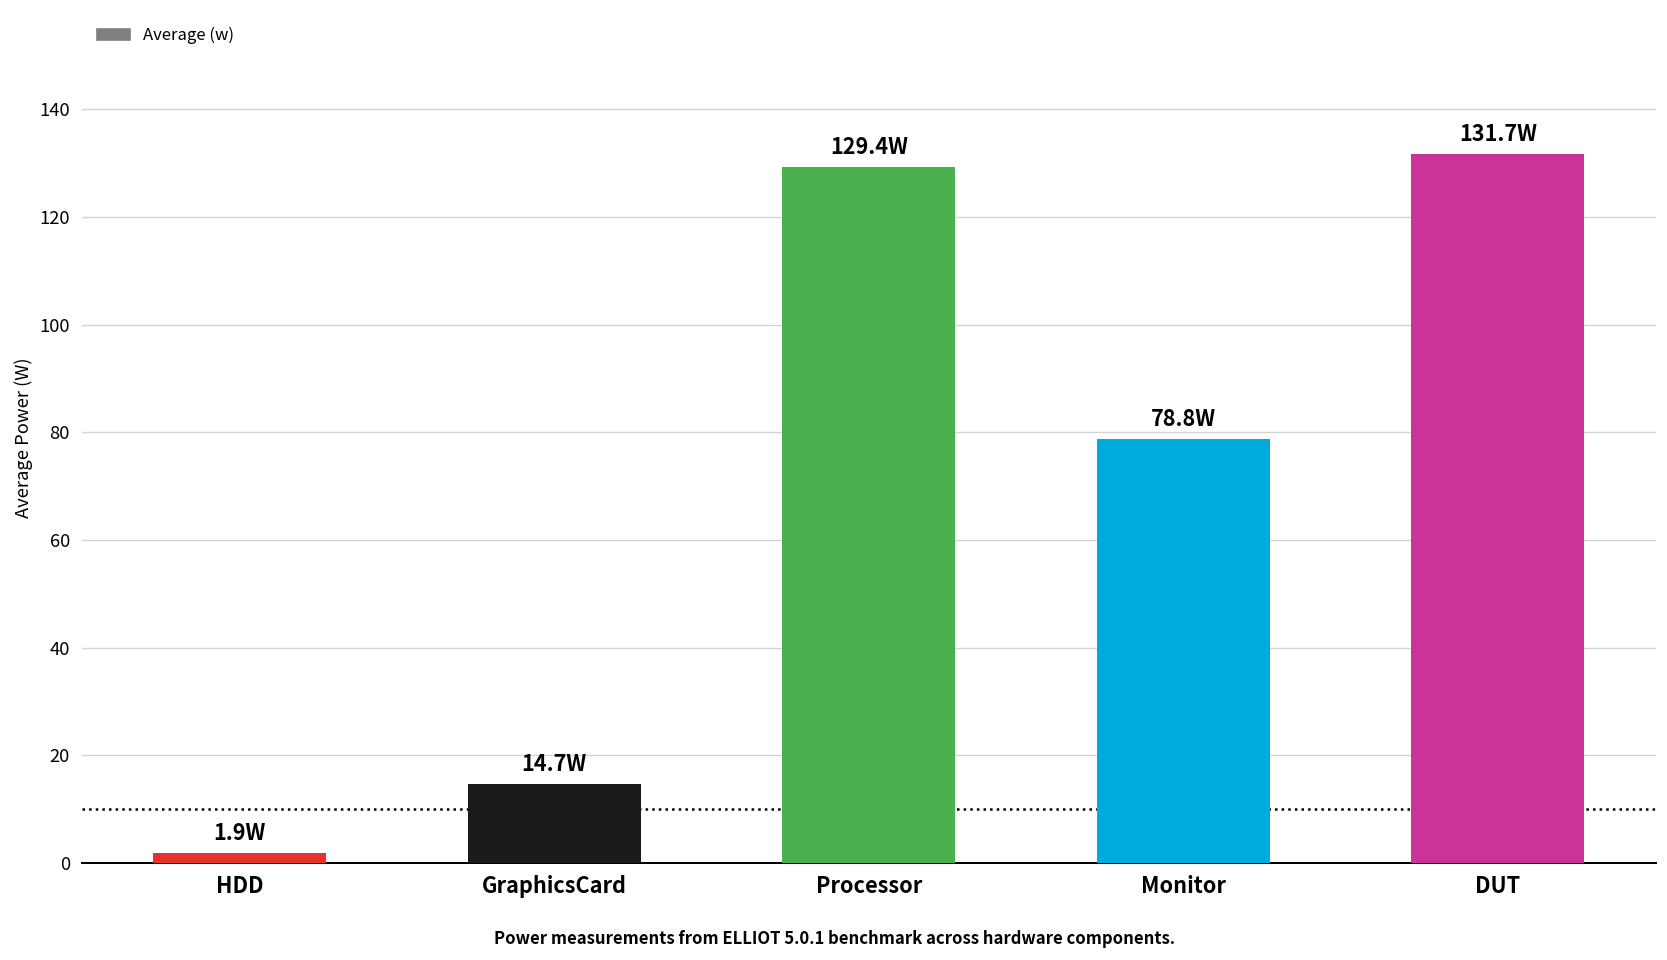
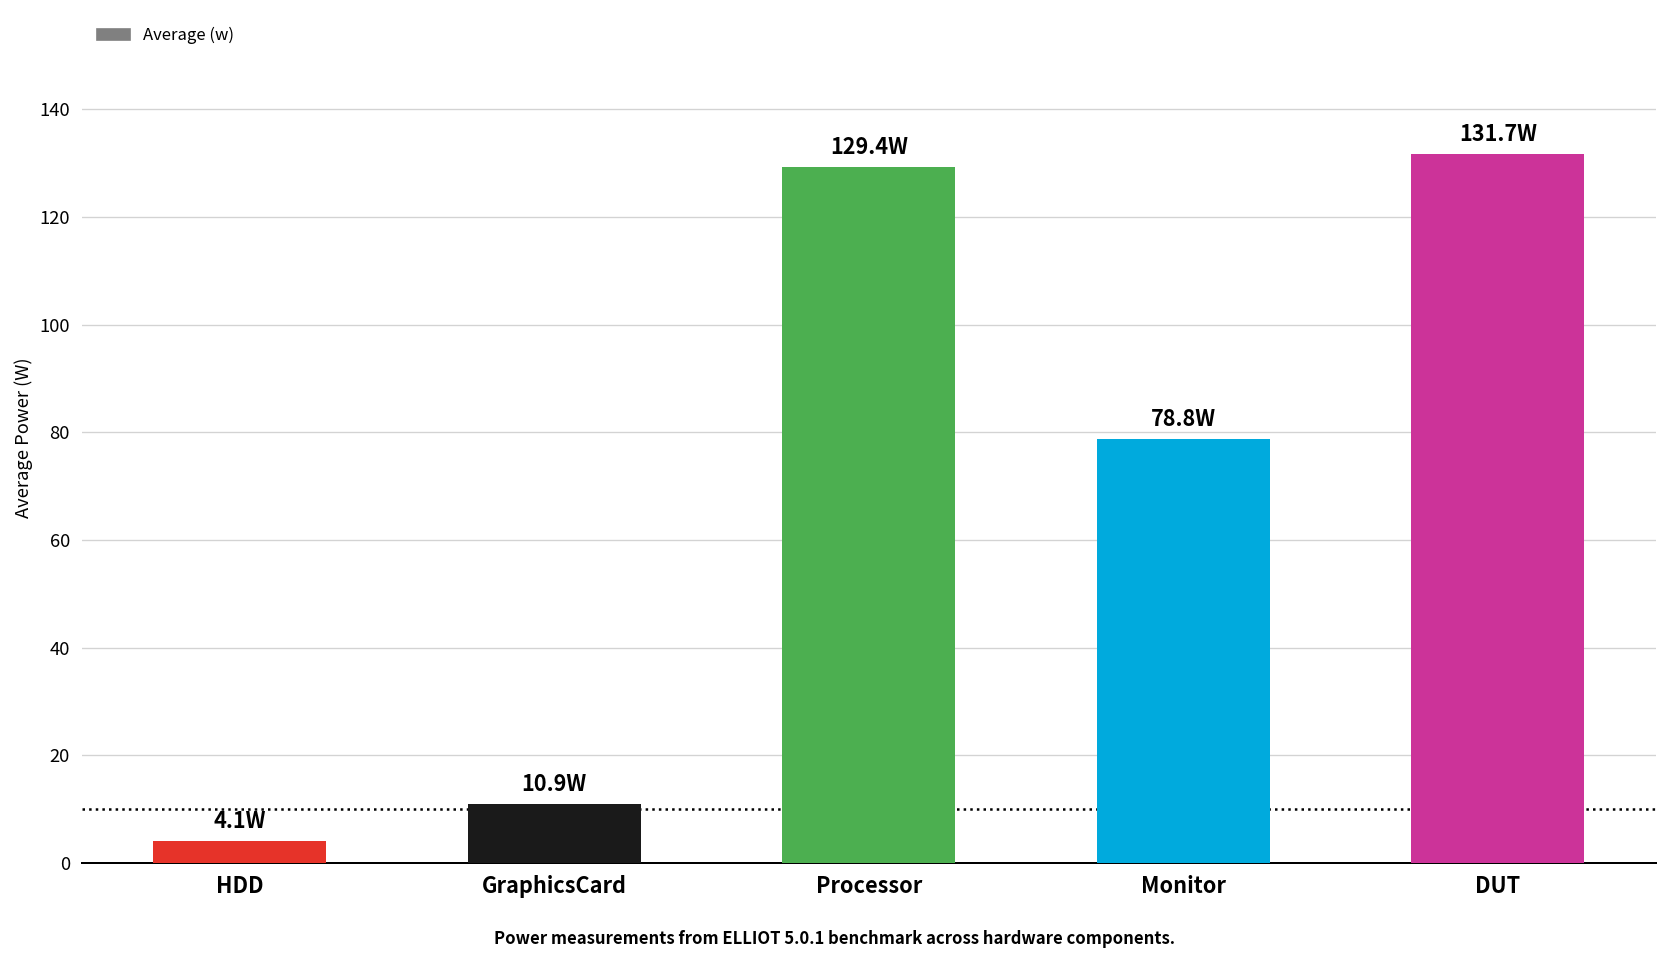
  {
-   "HDD": "1.9W",
-   "GraphicsCard": "14.7W",
+   "HDD": "4.1W",
+   "GraphicsCard": "10.9W",
    "Processor": "129.4W",
    "Monitor": "78.8W",
    "DUT": "131.7W"
  }
